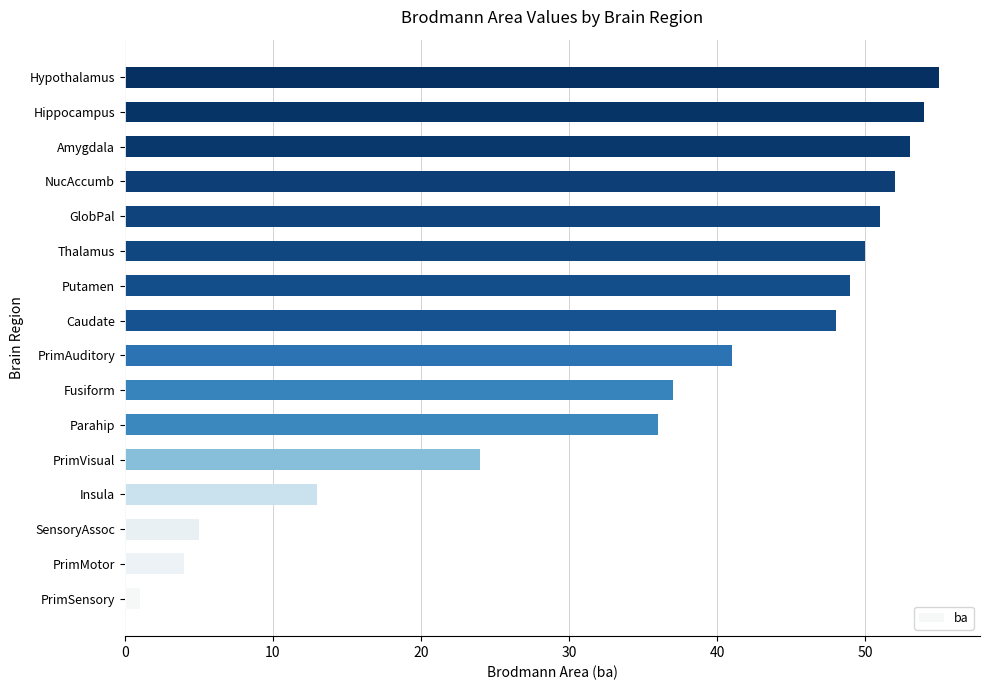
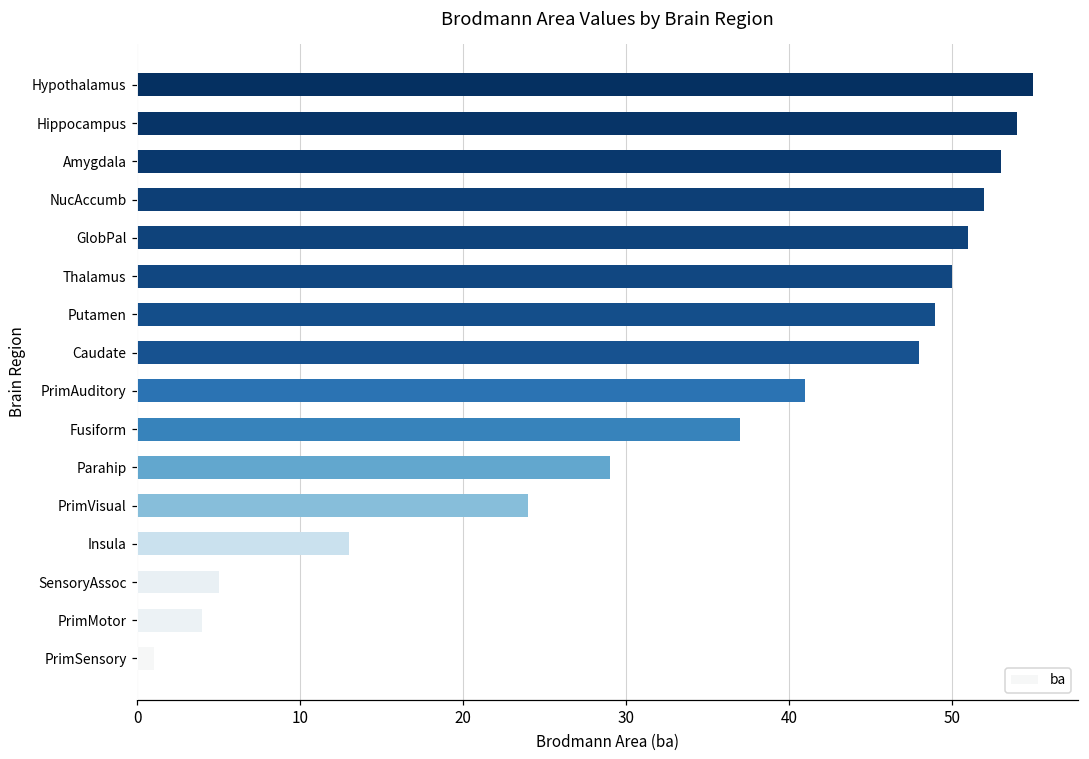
  {
    "Hypothalamus": 55,
    "Hippocampus": 54,
    "Amygdala": 53,
    "NucAccumb": 52,
    "GlobPal": 51,
    "Thalamus": 50,
    "Putamen": 49,
    "Caudate": 48,
    "PrimAuditory": 41,
    "Fusiform": 37,
-   "Parahip": 36,
+   "Parahip": 29,
    "PrimVisual": 24,
    "Insula": 13,
    "SensoryAssoc": 5,
    "PrimMotor": 4,
    "PrimSensory": 1
  }
